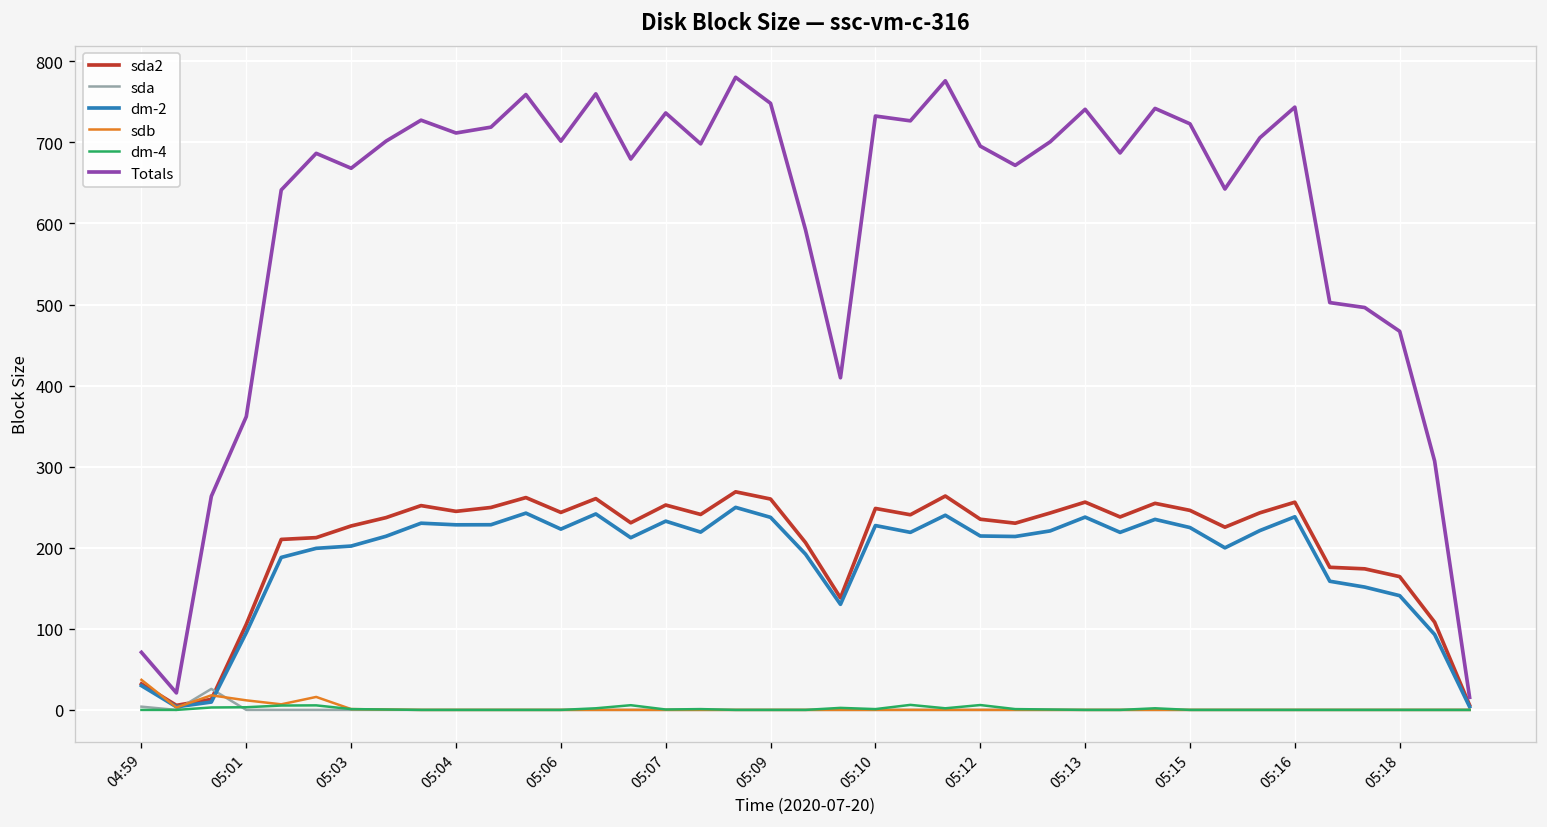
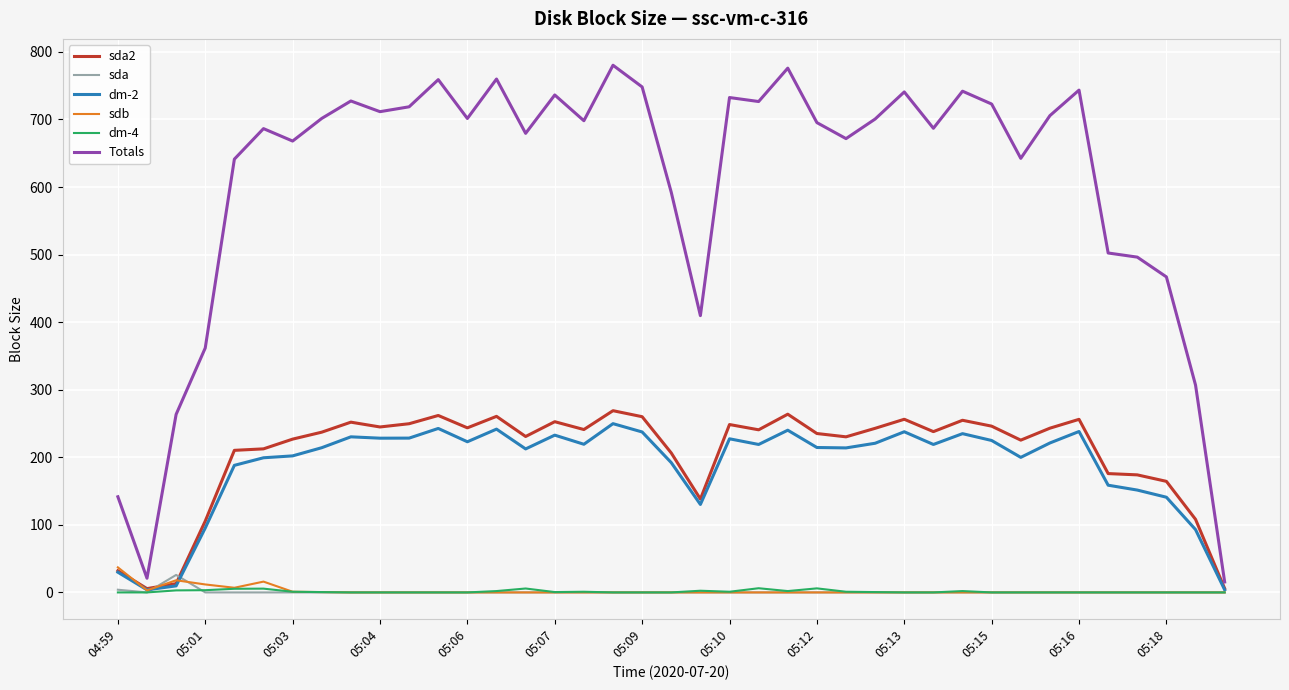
  {
    "sda": {
      "04:59": 0
    },
    "sdb": {
      "04:59": 40
    },
    "dm-4": {
      "04:59": 0
    },
    "Totals": {
-     "04:59": 70
+     "04:59": 140
    }
  }
